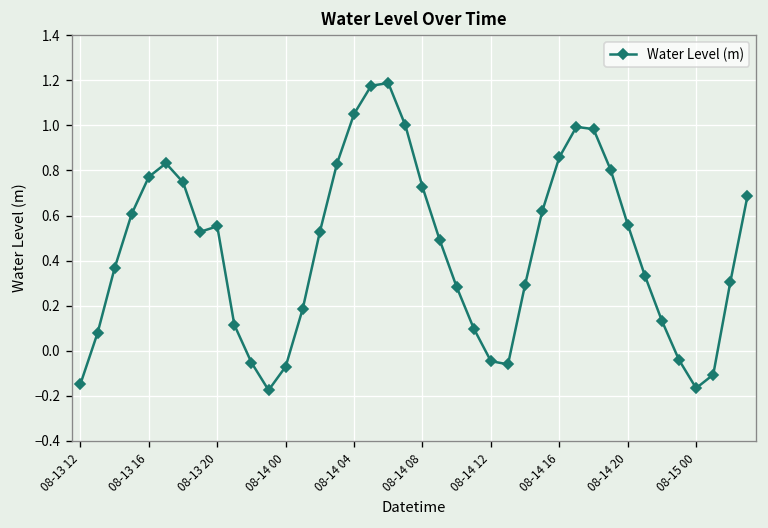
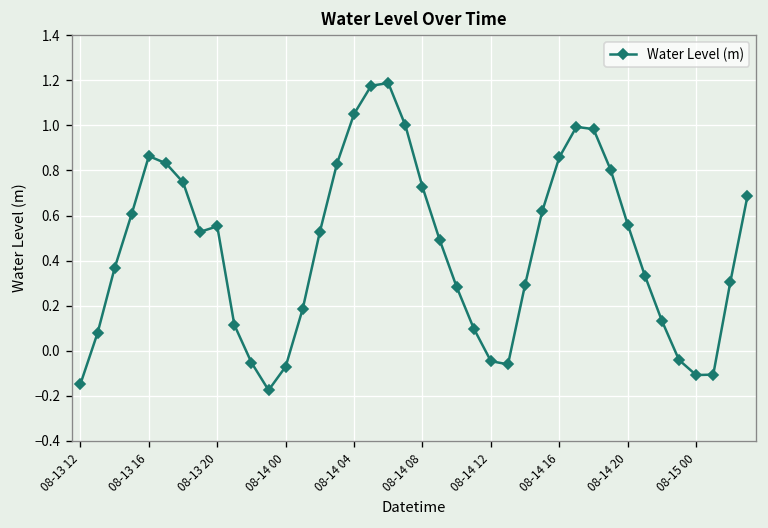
  {
    "08-13 12": -0.15,
-   "08-13 16": 0.77,
+   "08-13 16": 0.86,
    "08-13 20": 0.55,
    "08-14 00": -0.07,
    "08-14 04": 1.05,
    "08-14 08": 0.73,
    "08-14 12": -0.05,
    "08-14 16": 0.86,
    "08-14 20": 0.56,
-   "08-15 00": -0.17
+   "08-15 00": -0.11
  }
